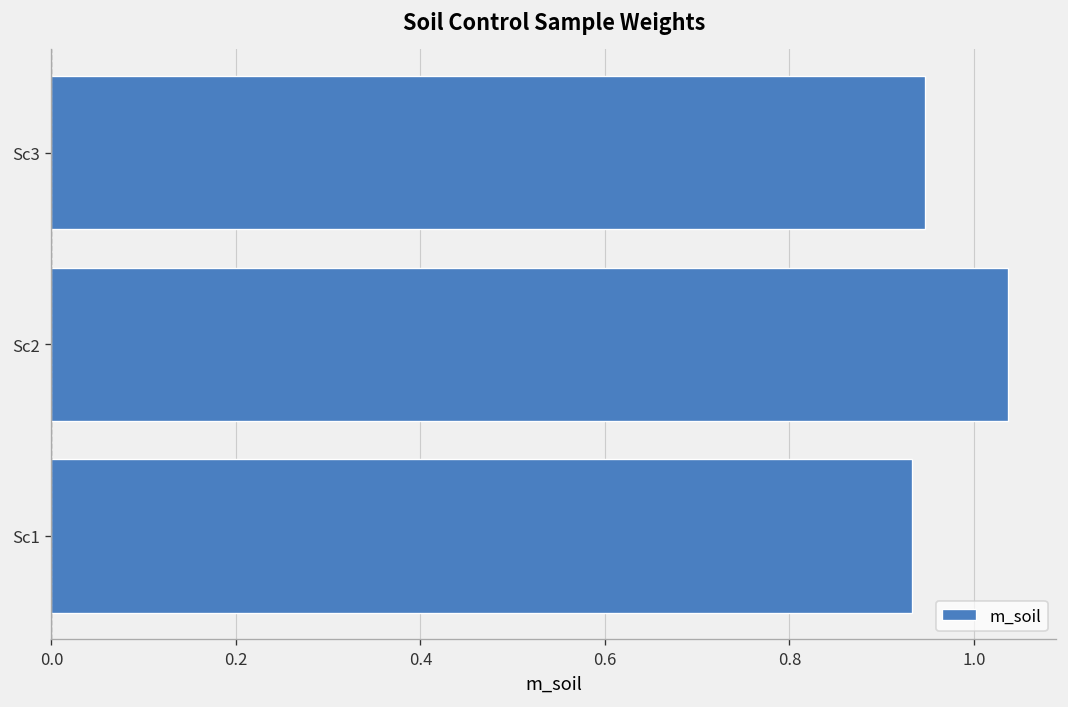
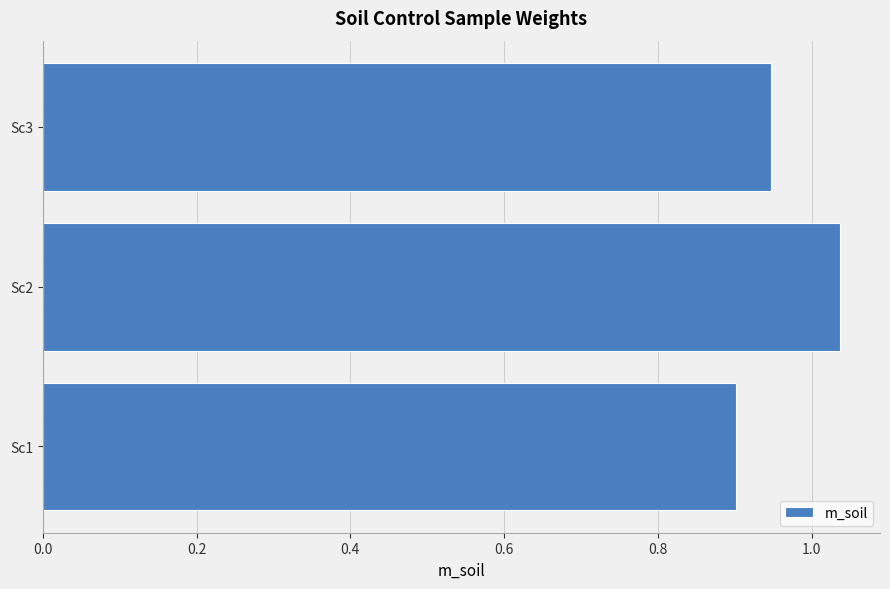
  {
    "Sc3": 0.95,
    "Sc2": 1.04,
-   "Sc1": 0.93
+   "Sc1": 0.90
  }
